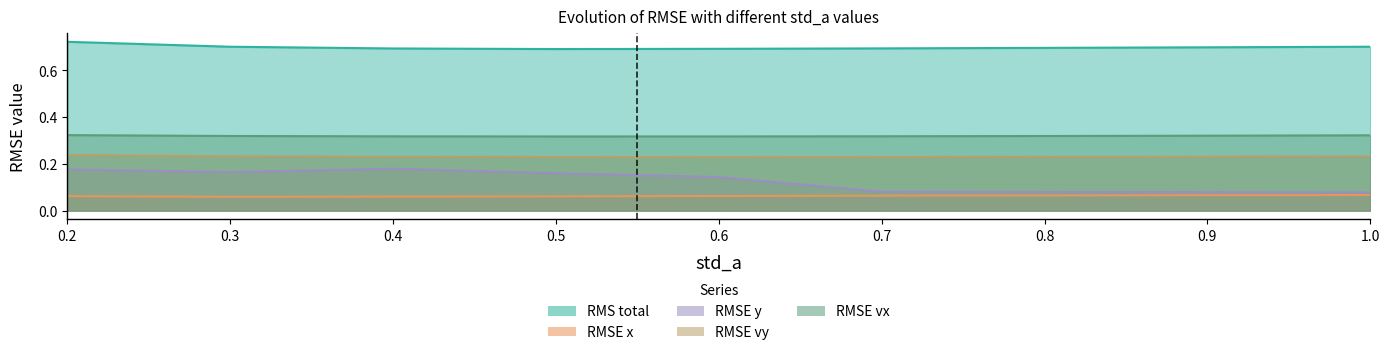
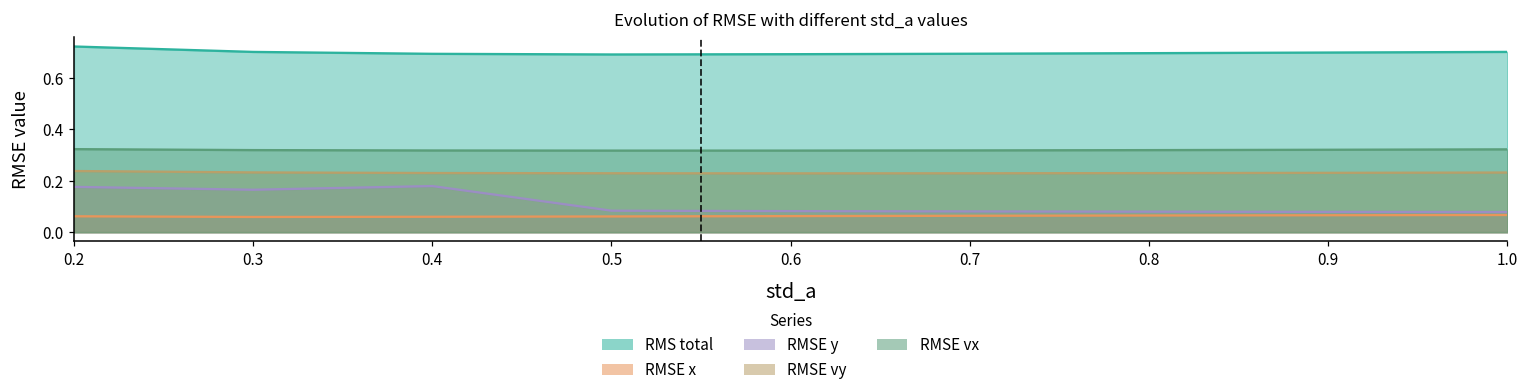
  {
    "RMSE y": {
      "0.2": 0.18,
      "0.3": 0.17,
      "0.4": 0.18,
-     "0.5": 0.16,
-     "0.6": 0.14,
+     "0.5": 0.08,
+     "0.6": 0.08,
      "0.7": 0.08,
      "0.8": 0.08,
      "0.9": 0.08,
      "1.0": 0.08
    }
  }
